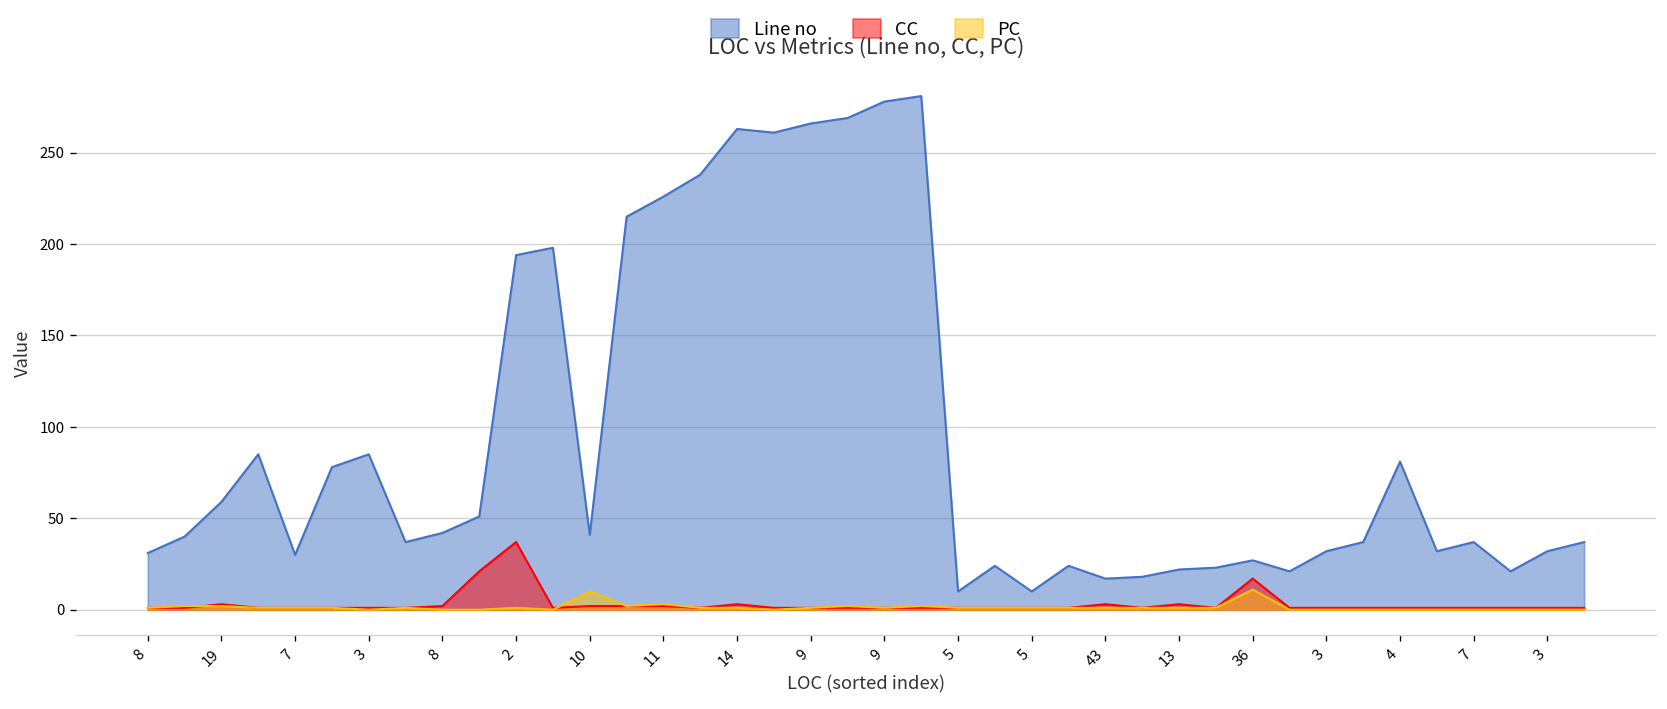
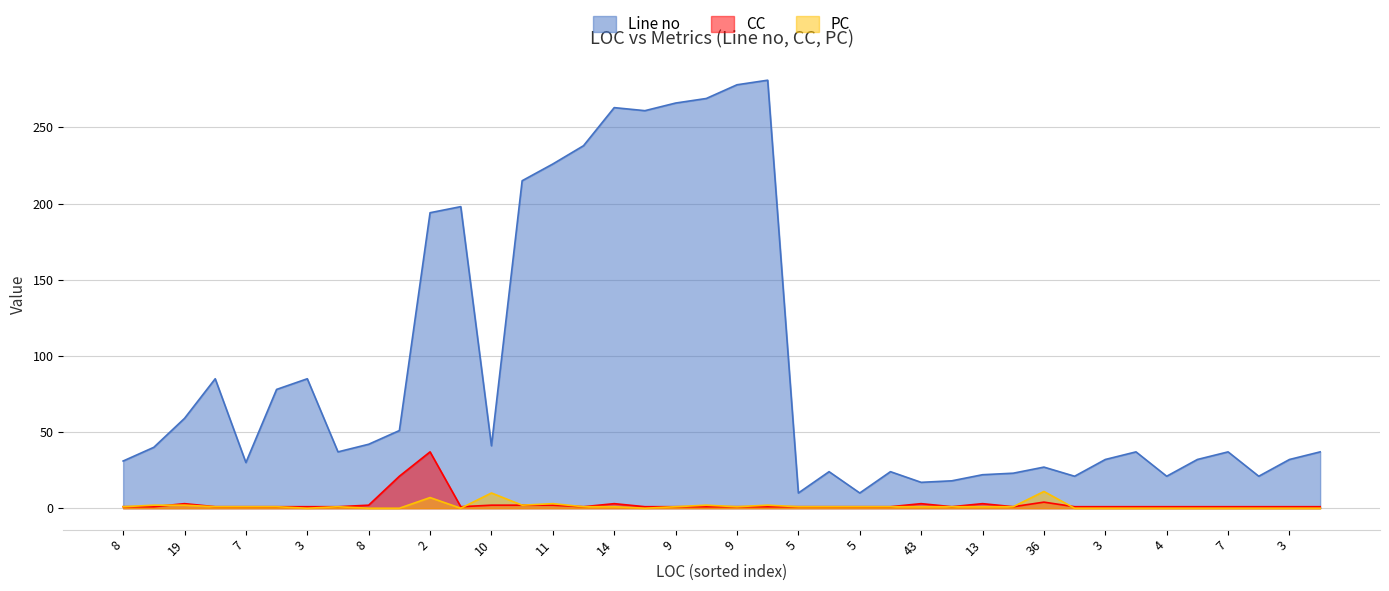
  {
    "Line no": {
      "2": 194,
      "10": 41,
      "14": 263,
      "43": 17,
      "36": 27,
-     "4": 81
+     "4": 21
    },
    "CC": {
      "2": 37,
      "10": 2,
      "14": 3,
      "43": 3,
-     "36": 17
+     "36": 4
    },
    "PC": {
-     "2": 1,
+     "2": 7,
      "10": 10,
      "14": 1,
      "43": 1,
      "36": 11
    }
  }
